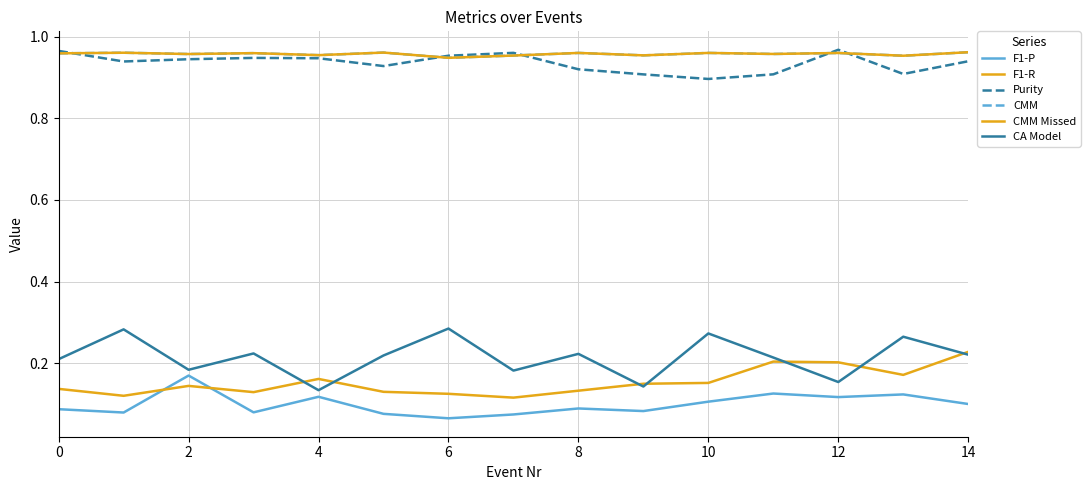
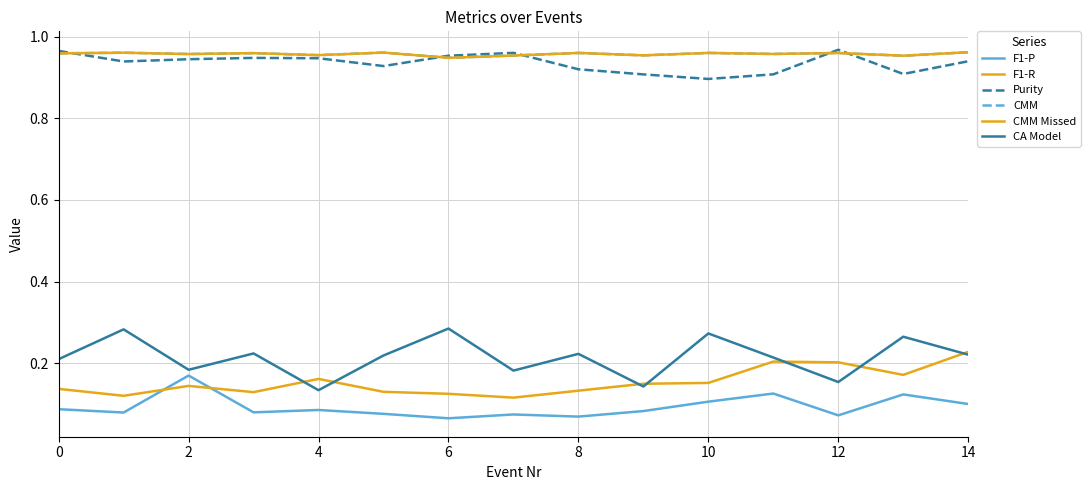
  {
    "F1-P": {
      "0": 0.09,
      "2": 0.17,
-     "4": 0.12,
+     "4": 0.09,
      "6": 0.07,
-     "8": 0.09,
+     "8": 0.07,
      "10": 0.11,
-     "12": 0.12,
+     "12": 0.07,
      "14": 0.10
    }
  }
